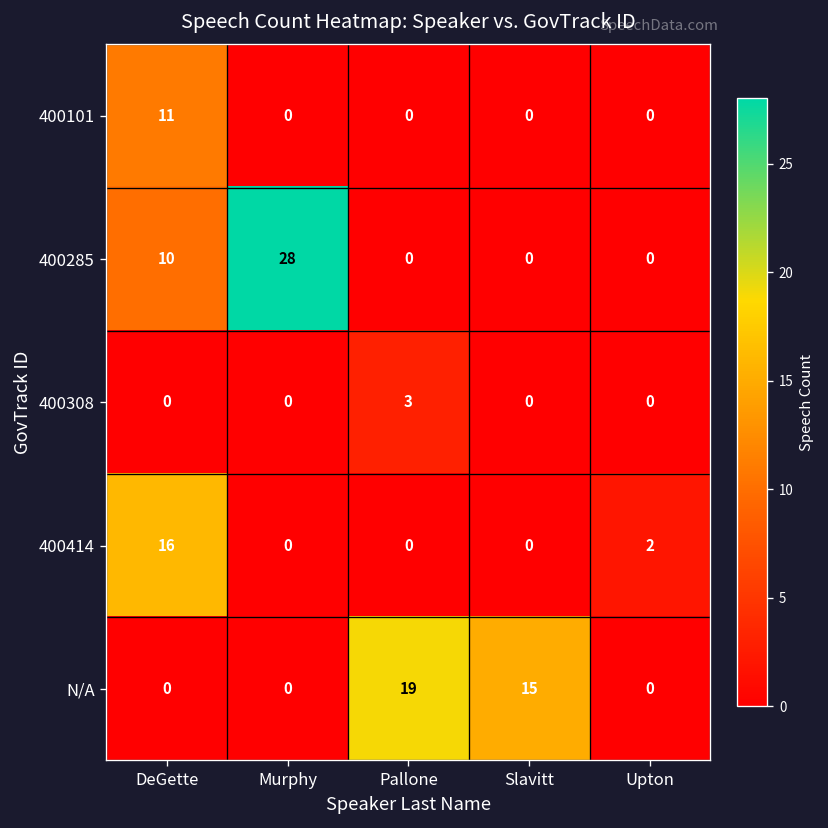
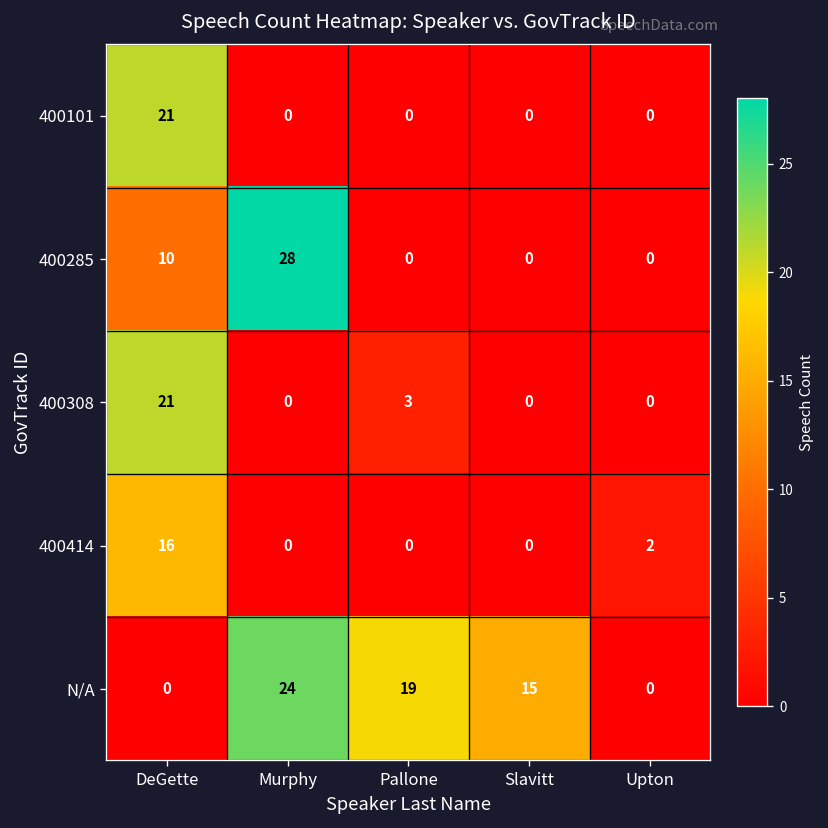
  {
    "400101": {
-     "DeGette": 11,
+     "DeGette": 21,
      "Murphy": 0,
      "Pallone": 0,
      "Slavitt": 0,
      "Upton": 0
    },
    "400285": {
      "DeGette": 10,
      "Murphy": 28,
      "Pallone": 0,
      "Slavitt": 0,
      "Upton": 0
    },
    "400308": {
-     "DeGette": 0,
+     "DeGette": 21,
      "Murphy": 0,
      "Pallone": 3,
      "Slavitt": 0,
      "Upton": 0
    },
    "400414": {
      "DeGette": 16,
      "Murphy": 0,
      "Pallone": 0,
      "Slavitt": 0,
      "Upton": 2
    },
    "N/A": {
      "DeGette": 0,
-     "Murphy": 0,
+     "Murphy": 24,
      "Pallone": 19,
      "Slavitt": 15,
      "Upton": 0
    }
  }
